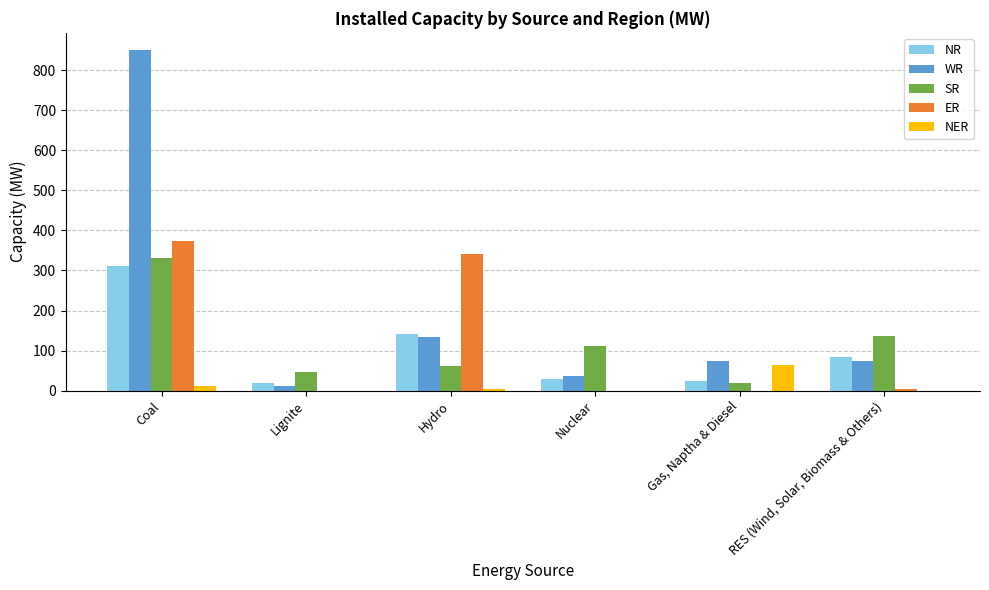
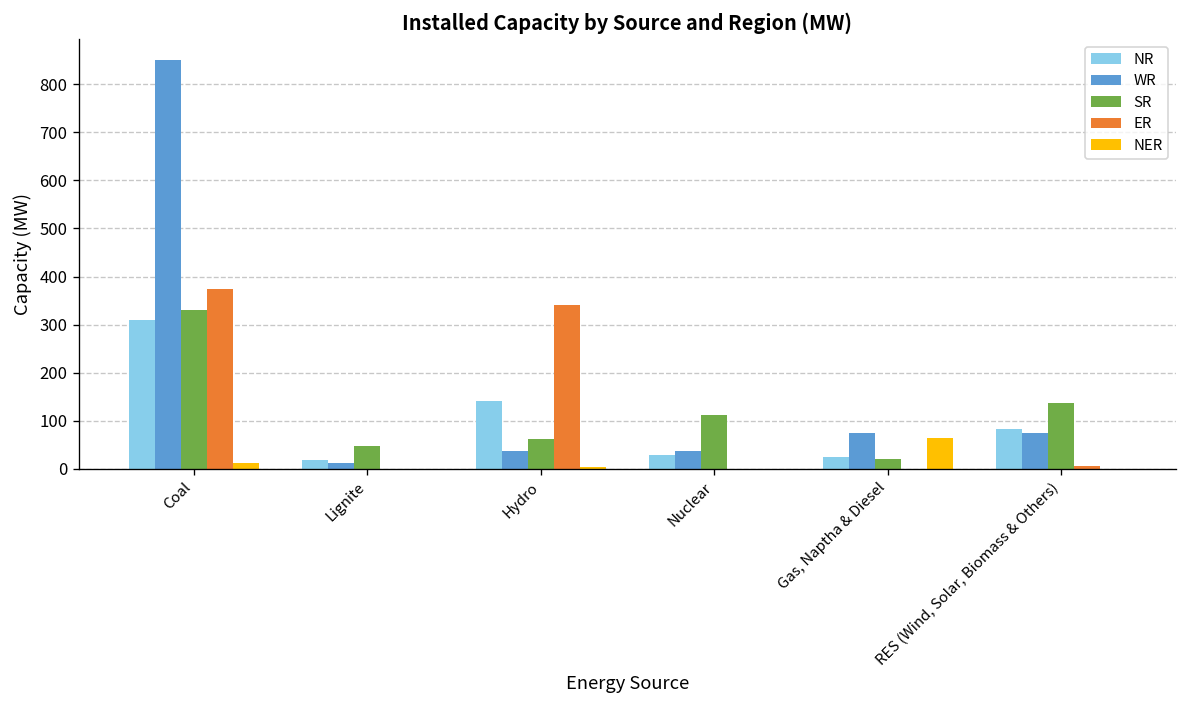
  {
    "NR": {
      "Coal": 310,
      "Lignite": 20,
      "Hydro": 140,
      "Nuclear": 30,
      "Gas, Naptha & Diesel": 20,
      "RES (Wind, Solar, Biomass & Others)": 80
    },
    "WR": {
      "Coal": 850,
      "Lignite": 10,
-     "Hydro": 130,
+     "Hydro": 40,
      "Nuclear": 40,
      "Gas, Naptha & Diesel": 80,
      "RES (Wind, Solar, Biomass & Others)": 80
    },
    "SR": {
      "Coal": 330,
      "Lignite": 50,
      "Hydro": 60,
      "Nuclear": 110,
      "Gas, Naptha & Diesel": 20,
      "RES (Wind, Solar, Biomass & Others)": 140
    },
    "ER": {
      "Coal": 370,
      "Lignite": 0,
      "Hydro": 340,
      "Nuclear": 0,
      "Gas, Naptha & Diesel": 0
    },
    "NER": {
      "Coal": 10,
      "Lignite": 0,
      "Nuclear": 0,
      "Gas, Naptha & Diesel": 60,
      "RES (Wind, Solar, Biomass & Others)": 0
    }
  }
